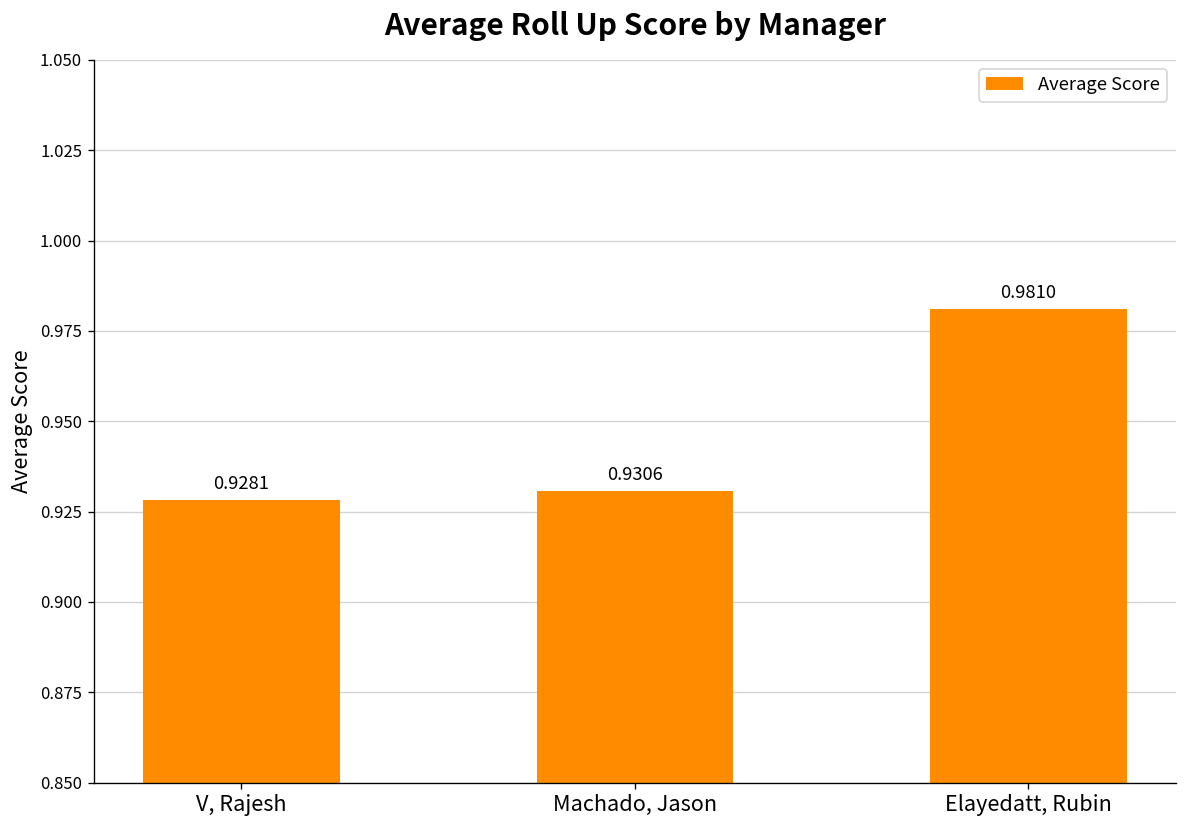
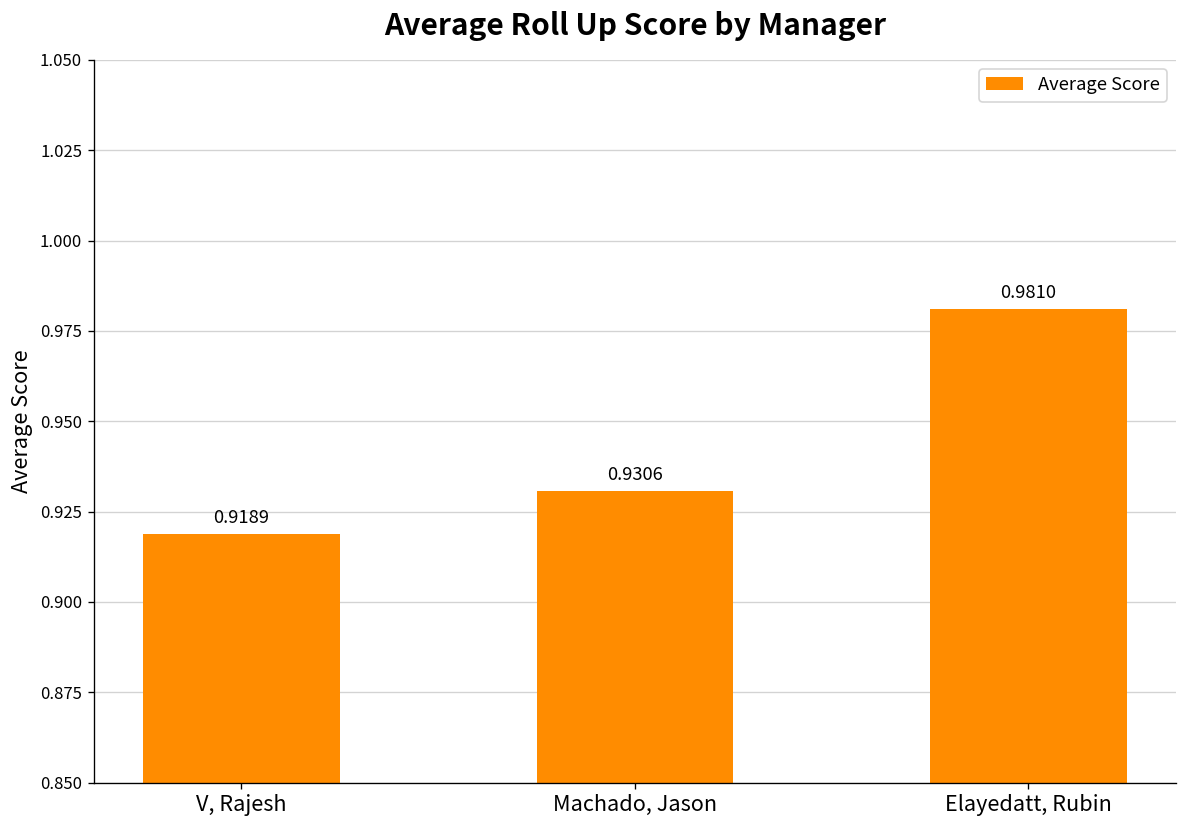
  {
-   "V, Rajesh": 0.9281,
+   "V, Rajesh": 0.9189,
    "Machado, Jason": 0.9306,
    "Elayedatt, Rubin": 0.9810
  }
